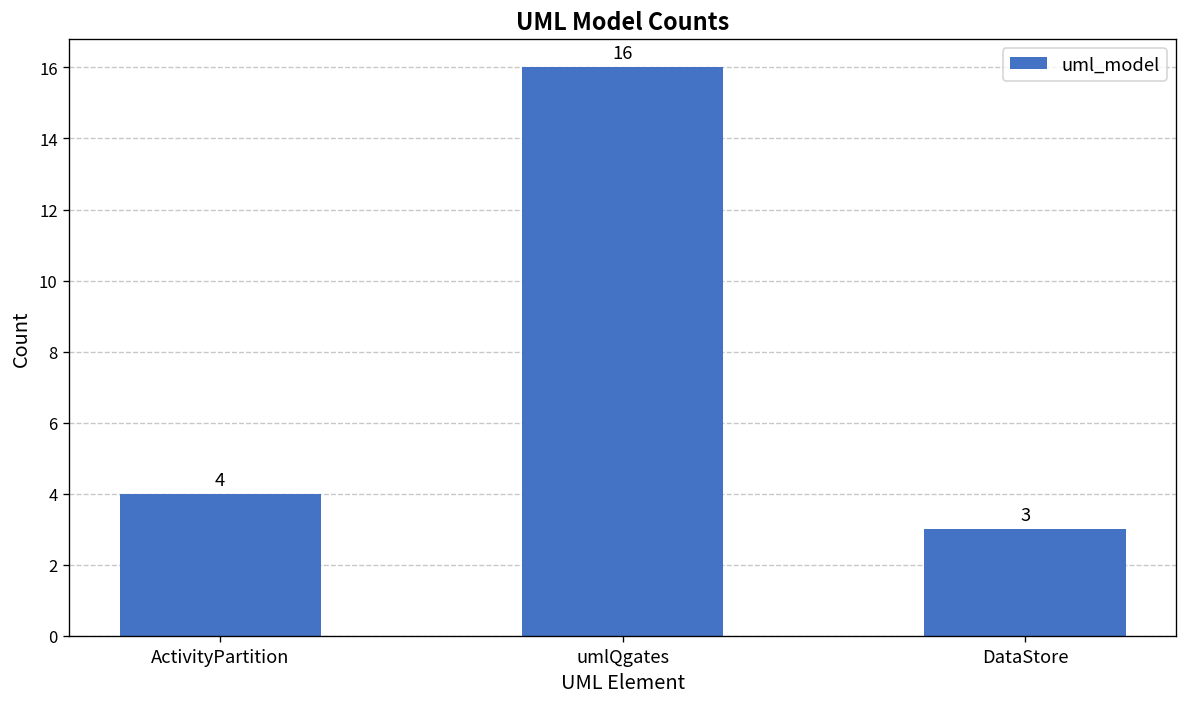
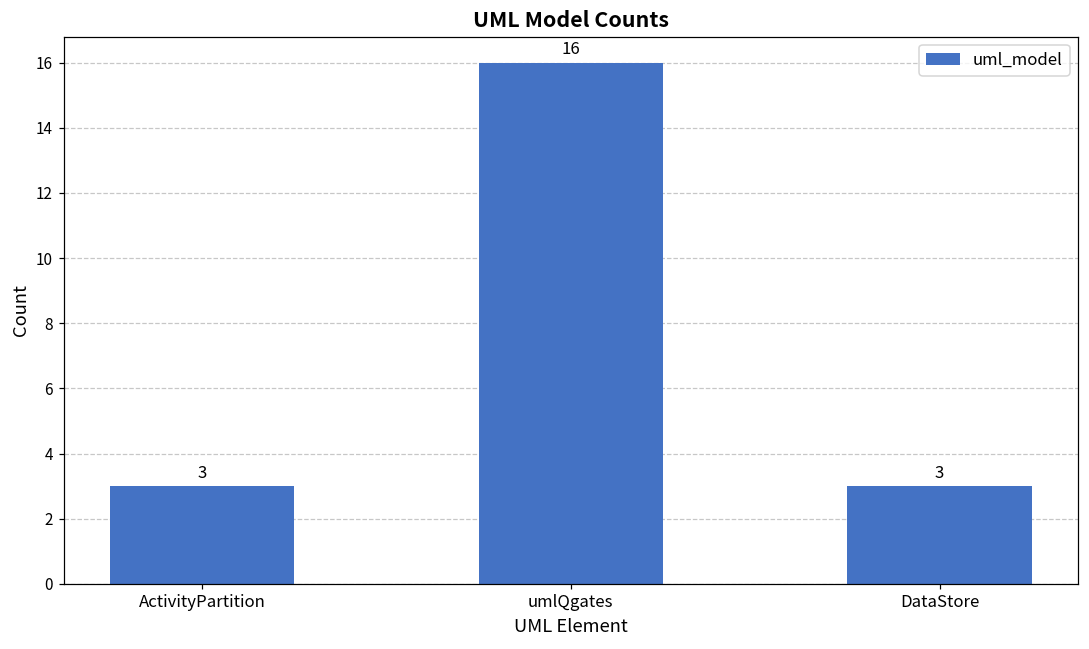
  {
-   "ActivityPartition": 4,
+   "ActivityPartition": 3,
    "umlQgates": 16,
    "DataStore": 3
  }
